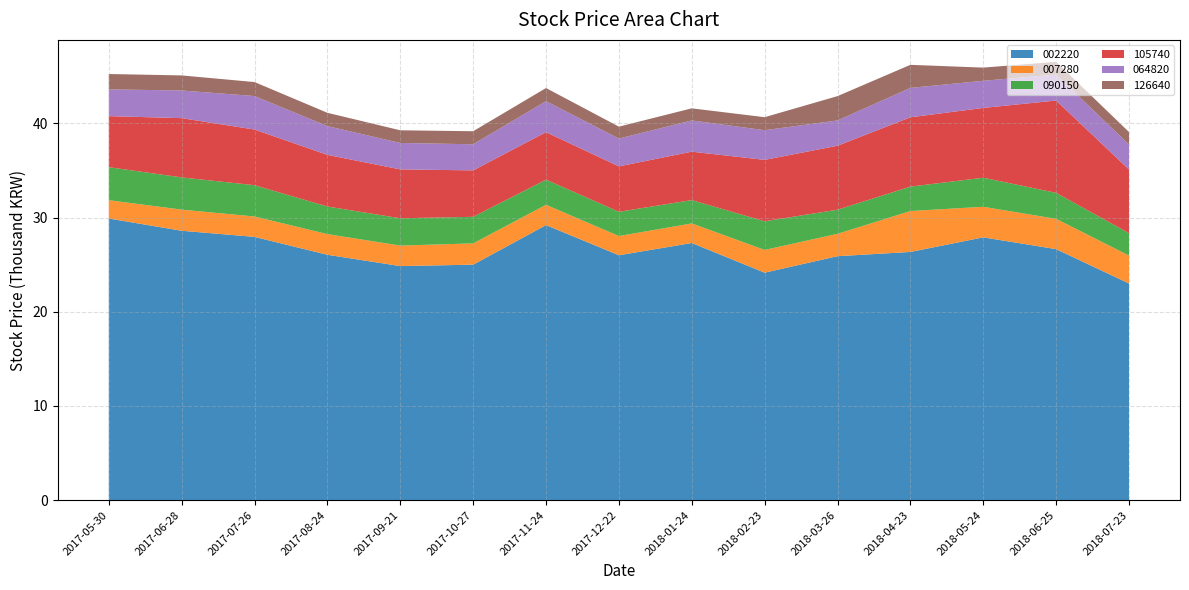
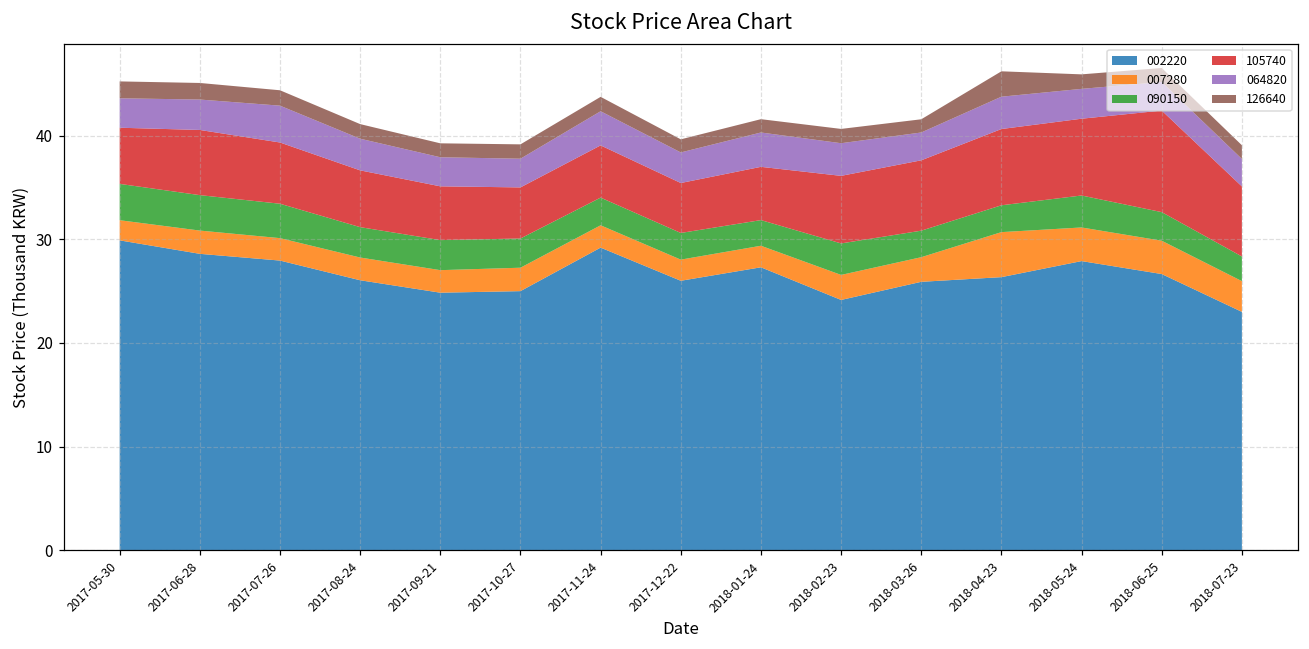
  {
    "002220": {
      "2017-05-30": 30,
      "2017-06-28": 29,
      "2017-07-26": 28,
      "2017-08-24": 26,
      "2017-09-21": 25,
      "2017-10-27": 25,
      "2017-11-24": 29,
      "2017-12-22": 26,
      "2018-01-24": 27,
      "2018-02-23": 24,
      "2018-03-26": 26,
      "2018-04-23": 26,
      "2018-05-24": 28,
      "2018-06-25": 27,
      "2018-07-23": 23
    },
    "007280": {
      "2017-05-30": 2,
      "2017-06-28": 2,
      "2017-07-26": 2,
      "2017-08-24": 2,
      "2017-09-21": 2,
      "2017-10-27": 2,
      "2017-11-24": 2,
      "2017-12-22": 2,
      "2018-01-24": 2,
      "2018-02-23": 2,
      "2018-03-26": 2,
      "2018-04-23": 4,
      "2018-05-24": 3,
      "2018-06-25": 3,
      "2018-07-23": 3
    },
    "090150": {
      "2017-05-30": 4,
      "2017-06-28": 3,
      "2017-07-26": 3,
      "2017-08-24": 3,
      "2017-09-21": 3,
      "2017-10-27": 3,
      "2017-11-24": 3,
      "2017-12-22": 3,
      "2018-01-24": 2,
      "2018-02-23": 3,
      "2018-03-26": 3,
      "2018-04-23": 3,
      "2018-05-24": 3,
      "2018-06-25": 3,
      "2018-07-23": 2
    },
    "105740": {
      "2017-05-30": 5,
      "2017-06-28": 6,
      "2017-07-26": 6,
      "2017-08-24": 5,
      "2017-09-21": 5,
      "2017-10-27": 5,
      "2017-11-24": 5,
      "2017-12-22": 5,
      "2018-01-24": 5,
      "2018-02-23": 7,
      "2018-03-26": 7,
      "2018-04-23": 7,
      "2018-05-24": 7,
      "2018-06-25": 10,
      "2018-07-23": 7
    },
    "064820": {
      "2017-05-30": 3,
      "2017-06-28": 3,
      "2017-07-26": 4,
      "2017-08-24": 3,
      "2017-09-21": 3,
      "2017-10-27": 3,
      "2017-11-24": 3,
      "2017-12-22": 3,
      "2018-01-24": 3,
      "2018-02-23": 3,
      "2018-03-26": 3,
      "2018-04-23": 3,
      "2018-05-24": 3,
      "2018-07-23": 3
    },
    "126640": {
      "2017-05-30": 2,
      "2017-06-28": 2,
      "2017-07-26": 1,
      "2017-08-24": 1,
      "2017-09-21": 1,
      "2017-10-27": 1,
      "2017-11-24": 1,
      "2017-12-22": 1,
      "2018-01-24": 1,
      "2018-02-23": 1,
-     "2018-03-26": 3,
+     "2018-03-26": 1,
      "2018-04-23": 2,
      "2018-05-24": 1,
      "2018-07-23": 1
    }
  }
